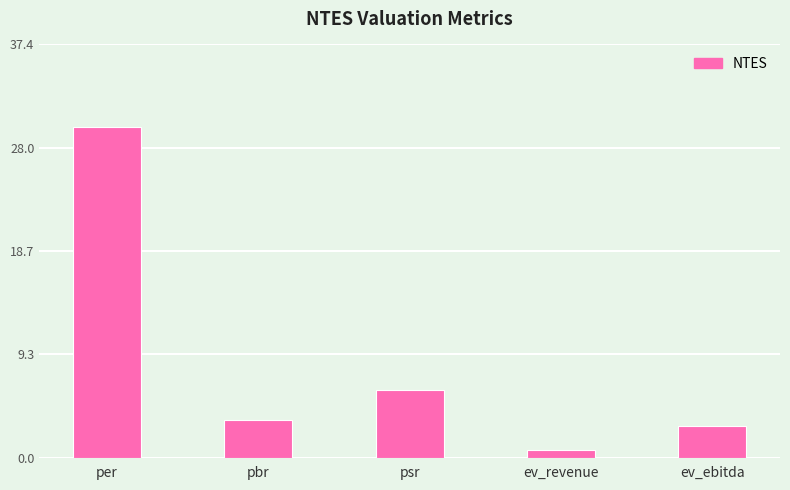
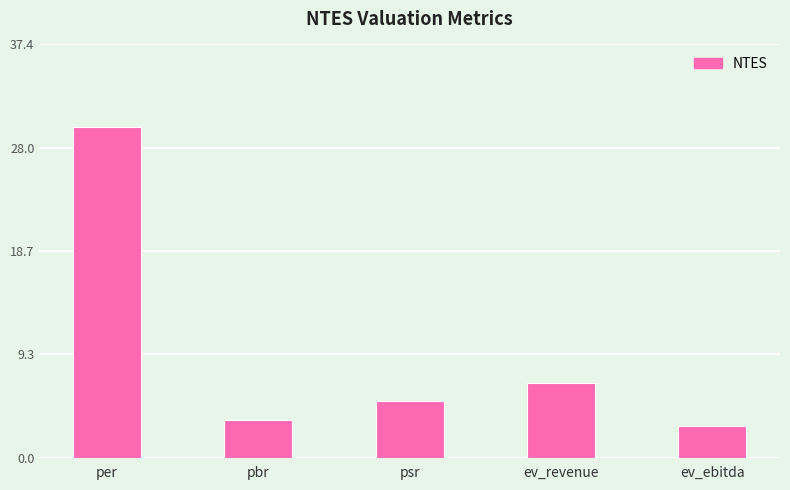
  {
    "per": 29.9,
    "pbr": 3.4,
-   "psr": 6.1,
-   "ev_revenue": 0.7,
+   "psr": 5.1,
+   "ev_revenue": 6.8,
    "ev_ebitda": 2.9
  }
